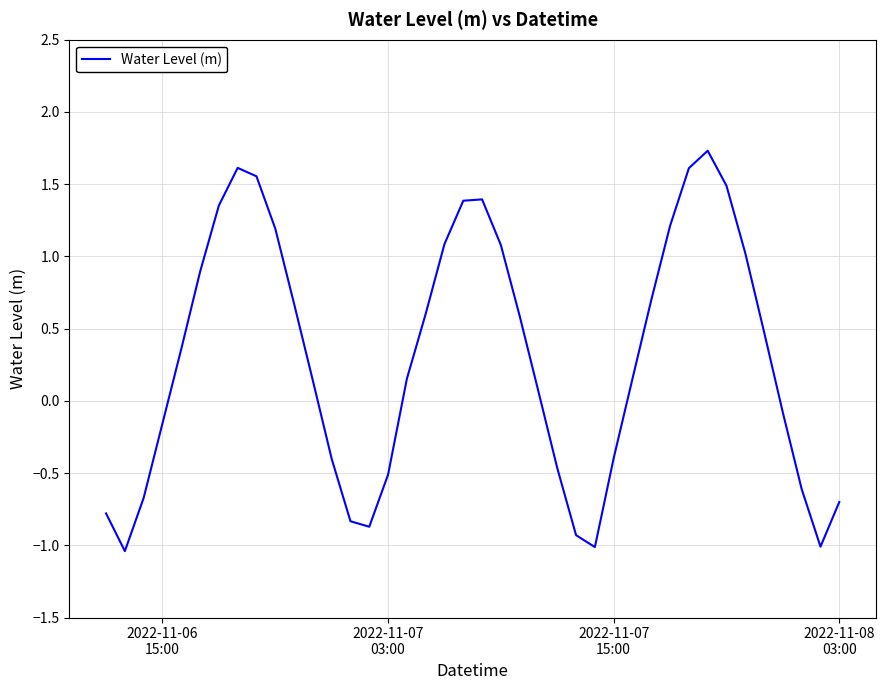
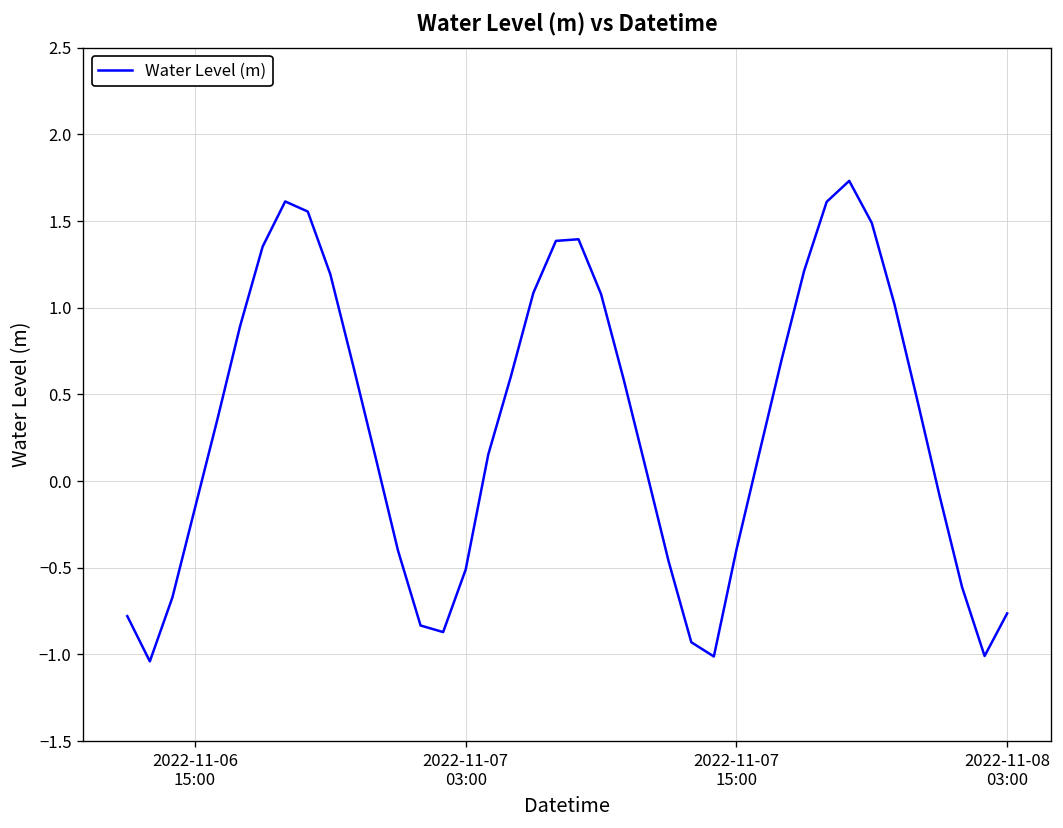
  {
    "2022-11-06 15:00": -0.16,
    "2022-11-07 03:00": -0.51,
    "2022-11-07 15:00": -0.40,
-   "2022-11-08 03:00": -0.70
+   "2022-11-08 03:00": -0.76
  }
